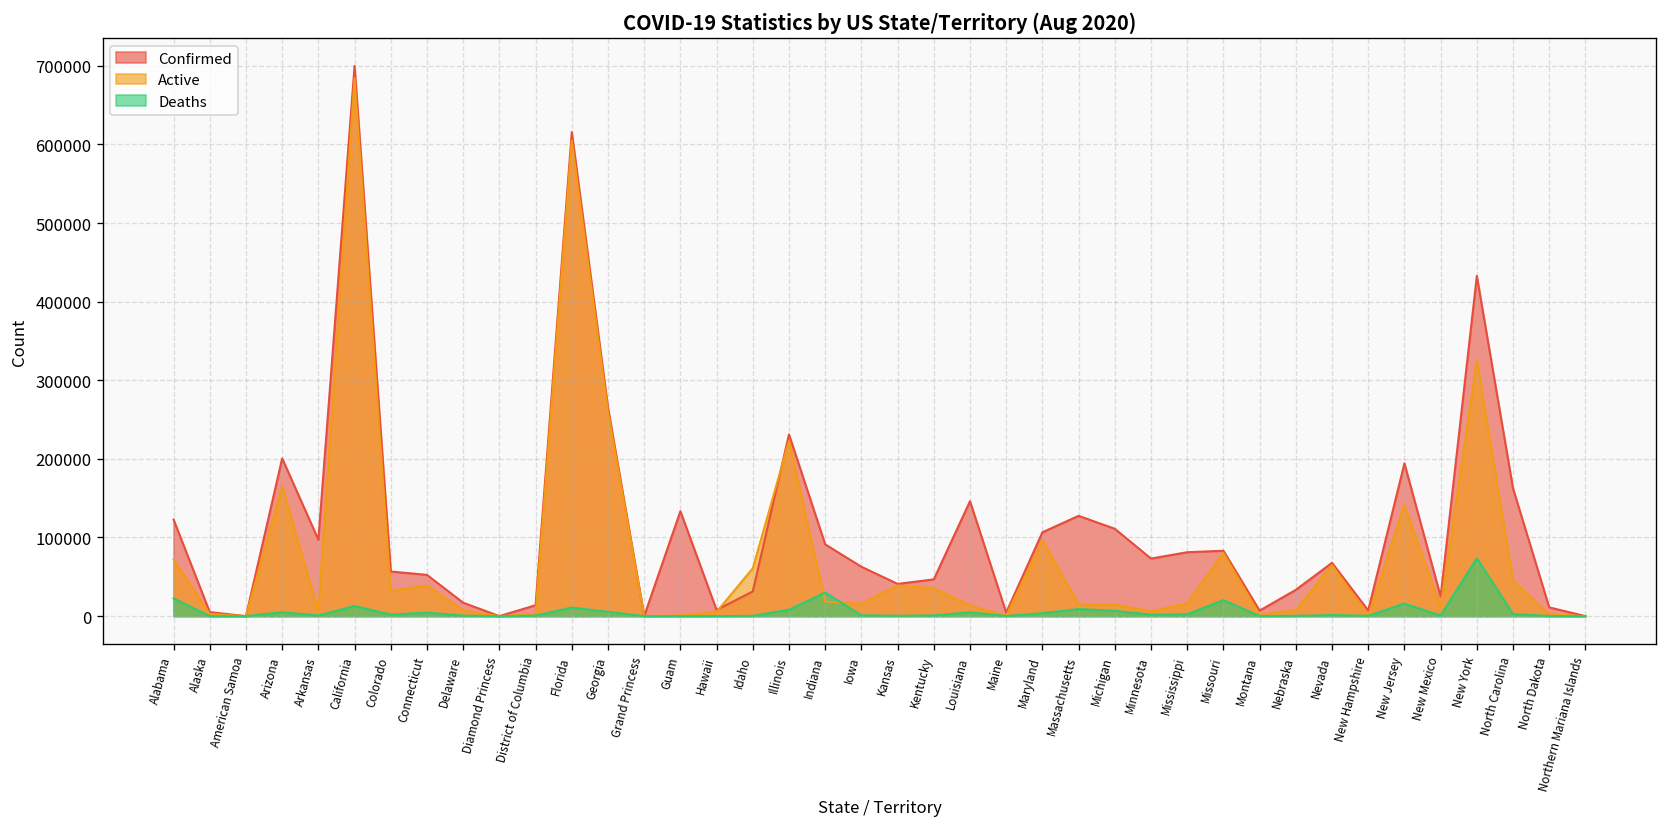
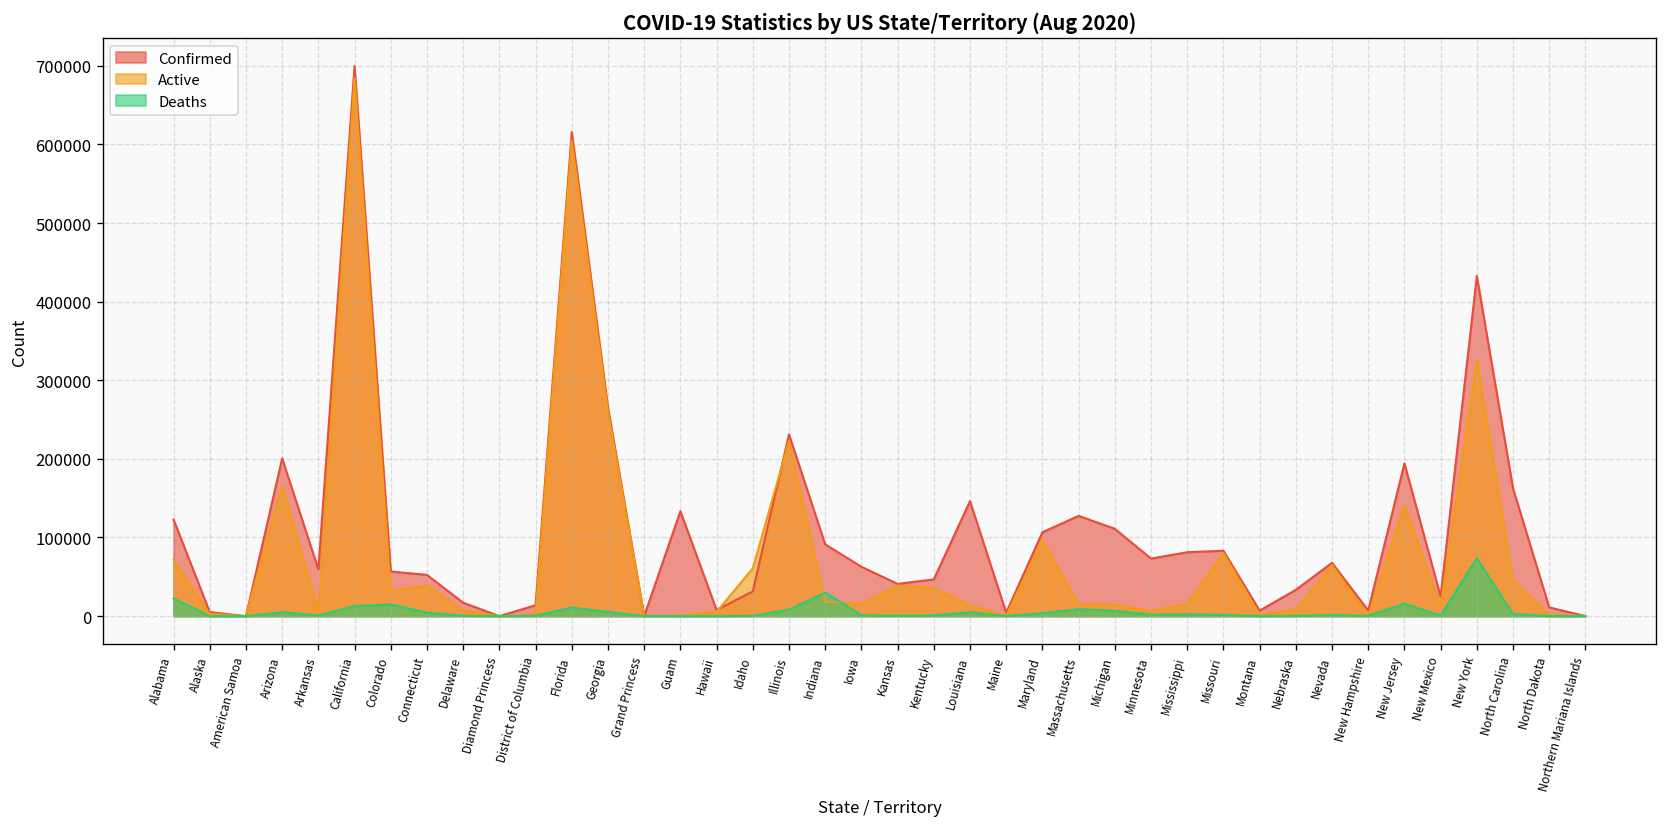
  {
    "Confirmed": {
      "Alabama": 120000,
      "Arizona": 200000,
-     "Arkansas": 100000,
+     "Arkansas": 60000,
      "California": 700000,
      "Colorado": 60000,
      "Connecticut": 50000,
      "Delaware": 20000,
      "District of Columbia": 10000,
      "Florida": 620000,
      "Georgia": 270000,
      "Guam": 130000,
      "Idaho": 30000,
      "Illinois": 230000,
      "Indiana": 90000,
      "Iowa": 60000,
      "Kentucky": 50000,
      "Louisiana": 150000,
      "Maine": 0,
      "Maryland": 110000,
      "Massachusetts": 130000,
      "Michigan": 110000,
      "Minnesota": 70000,
      "Mississippi": 80000,
      "Montana": 10000,
      "Nebraska": 30000,
      "New Hampshire": 10000,
      "New Jersey": 190000,
      "New Mexico": 30000,
      "New York": 430000,
      "North Carolina": 160000,
      "North Dakota": 10000
    },
    "Active": {
      "Alabama": 70000,
      "Arizona": 170000,
      "Arkansas": 10000,
      "California": 680000,
      "Colorado": 30000,
      "Connecticut": 40000,
      "Delaware": 10000,
      "Florida": 600000,
      "Georgia": 260000,
      "Idaho": 60000,
      "Illinois": 220000,
      "Indiana": 20000,
      "Iowa": 20000,
      "Kentucky": 40000,
      "Louisiana": 10000,
      "Maryland": 100000,
      "Massachusetts": 10000,
      "Michigan": 10000,
      "Minnesota": 10000,
      "Mississippi": 20000,
      "Nebraska": 10000,
      "New Jersey": 140000,
      "New Mexico": 10000,
      "New York": 320000,
      "North Carolina": 40000
    },
    "Deaths": {
      "Alabama": 20000,
      "Arizona": 0,
      "Arkansas": 0,
      "California": 10000,
-     "Colorado": 0,
+     "Colorado": 10000,
      "Connecticut": 0,
      "Delaware": 0,
      "Florida": 10000,
      "Georgia": 10000,
      "Hawaii": 0,
      "Idaho": 0,
      "Illinois": 10000,
      "Indiana": 30000,
      "Iowa": 0,
      "Kansas": 0,
      "Kentucky": 0,
      "Louisiana": 0,
      "Maryland": 0,
      "Massachusetts": 10000,
      "Michigan": 10000,
      "Minnesota": 0,
      "Mississippi": 0,
-     "Missouri": 20000,
+     "Missouri": 0,
      "Nebraska": 0,
      "Nevada": 0,
      "New Jersey": 20000,
      "New Mexico": 0,
      "New York": 70000,
      "North Carolina": 0
    }
  }
